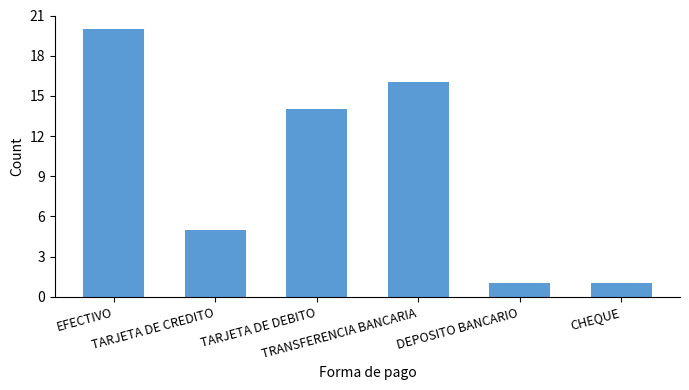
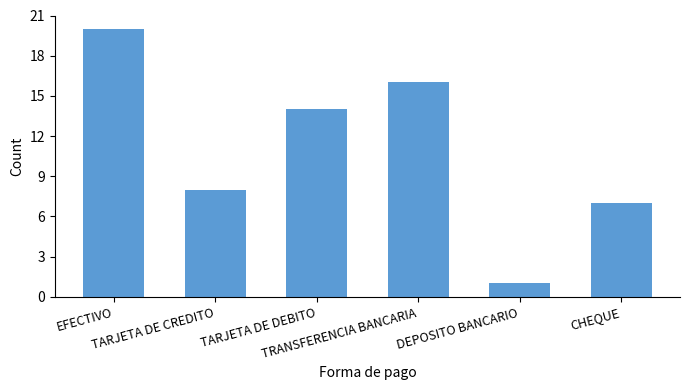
  {
    "EFECTIVO": 20,
-   "TARJETA DE CREDITO": 5,
+   "TARJETA DE CREDITO": 8,
    "TARJETA DE DEBITO": 14,
    "TRANSFERENCIA BANCARIA": 16,
    "DEPOSITO BANCARIO": 1,
-   "CHEQUE": 1
+   "CHEQUE": 7
  }
